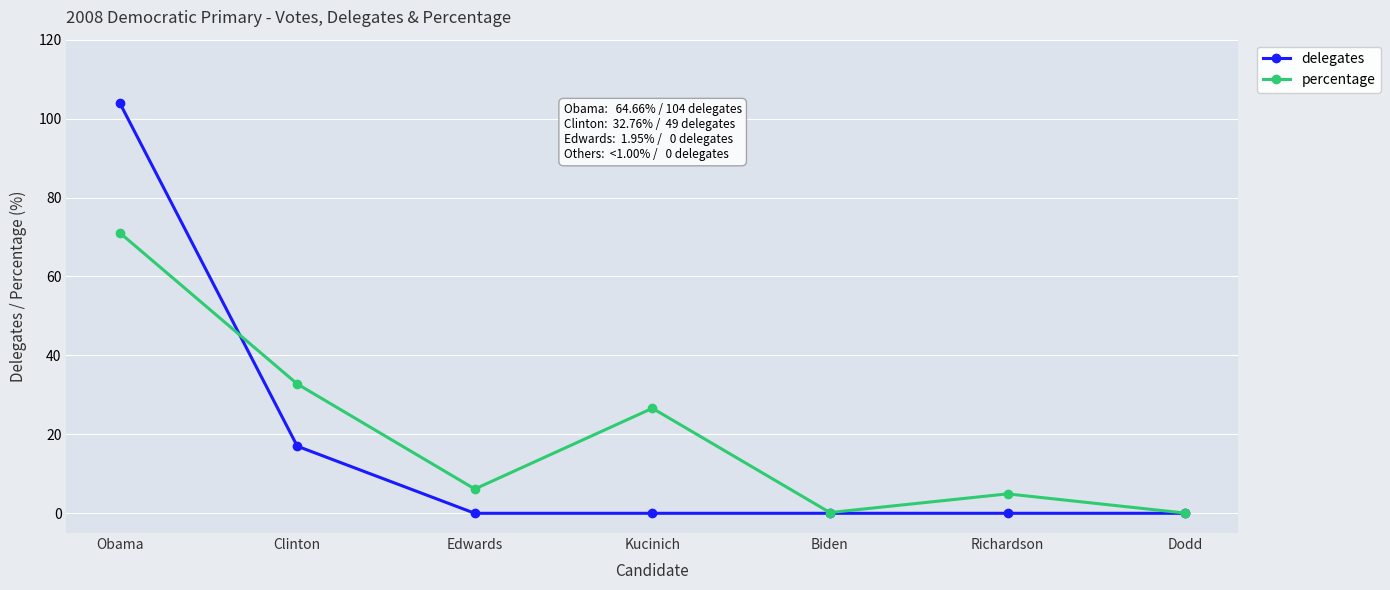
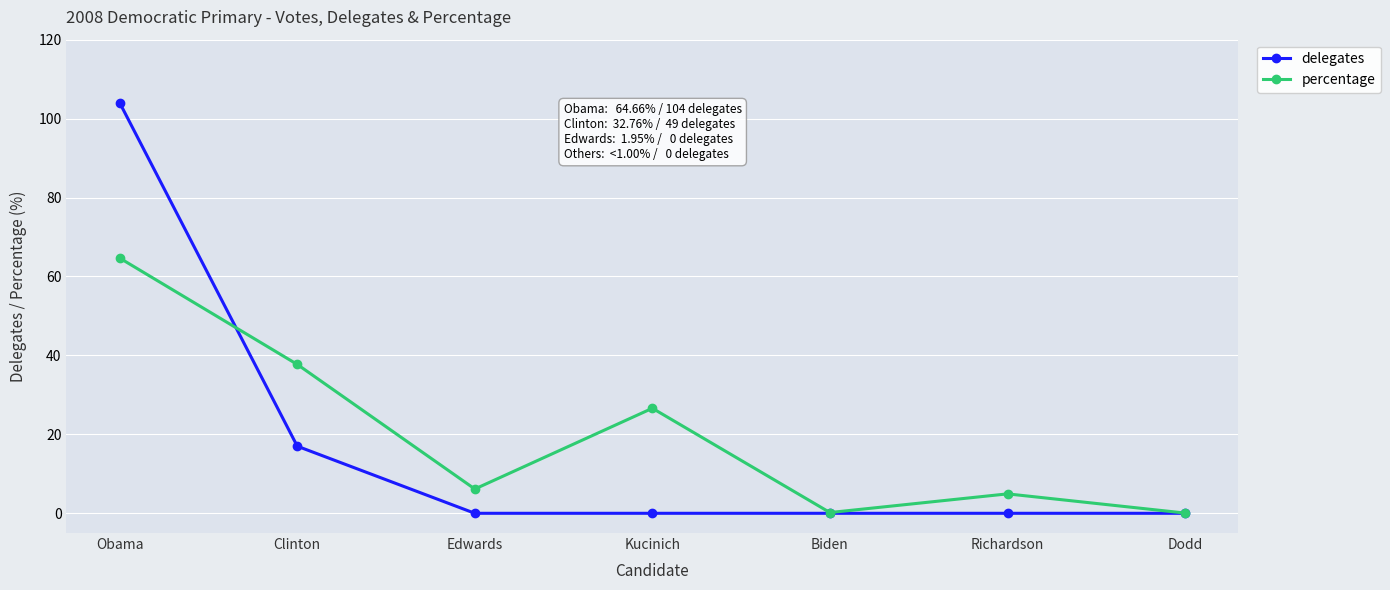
  {
    "delegates": {
      "Obama": 104,
      "Clinton": 17,
      "Edwards": 0,
      "Kucinich": 0,
      "Richardson": 0
    },
    "percentage": {
-     "Obama": 71,
-     "Clinton": 33,
+     "Obama": 65,
+     "Clinton": 38,
      "Edwards": 6,
      "Kucinich": 27,
      "Richardson": 5
    }
  }
